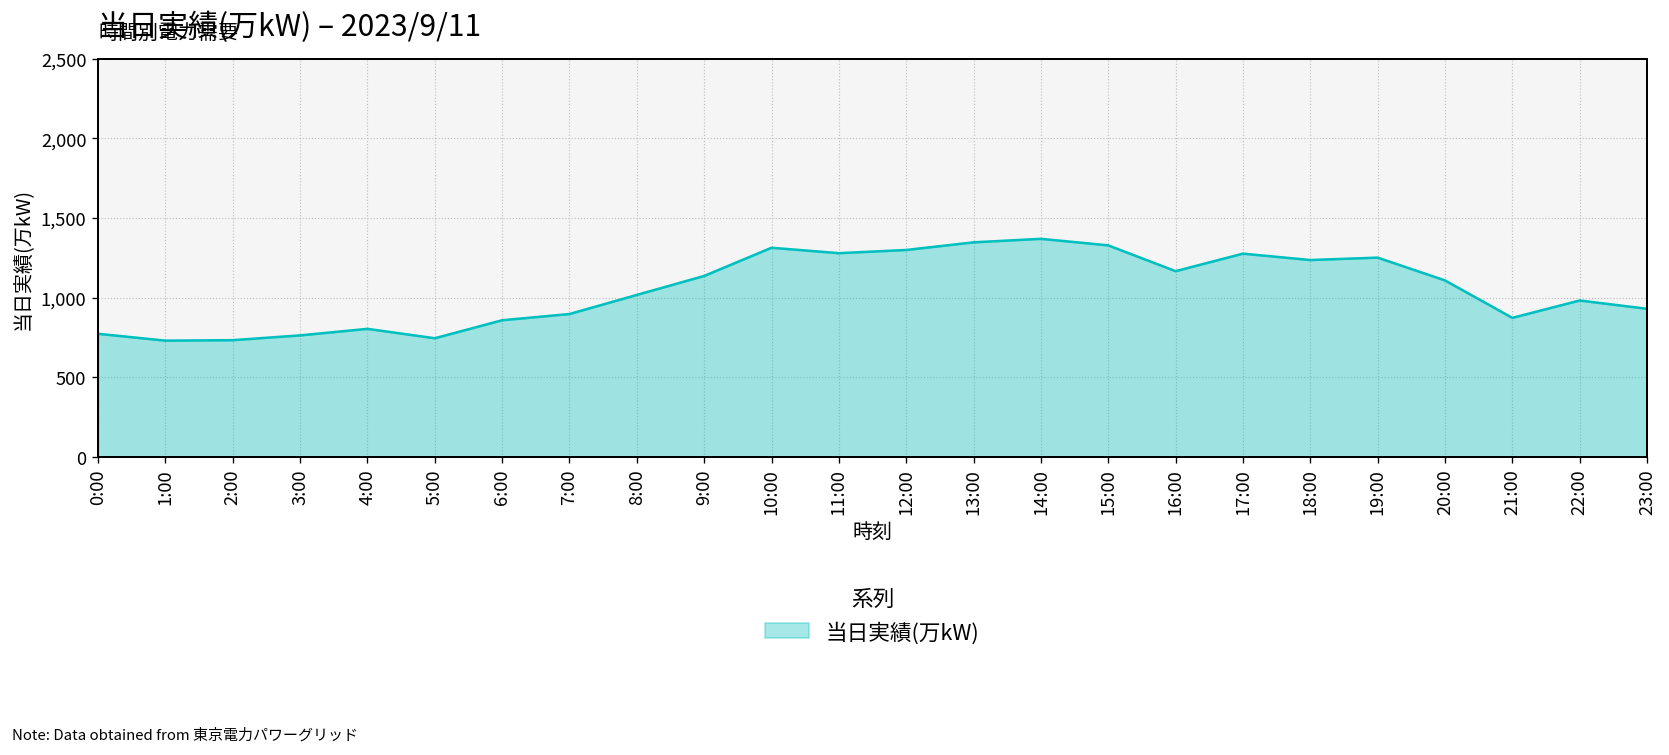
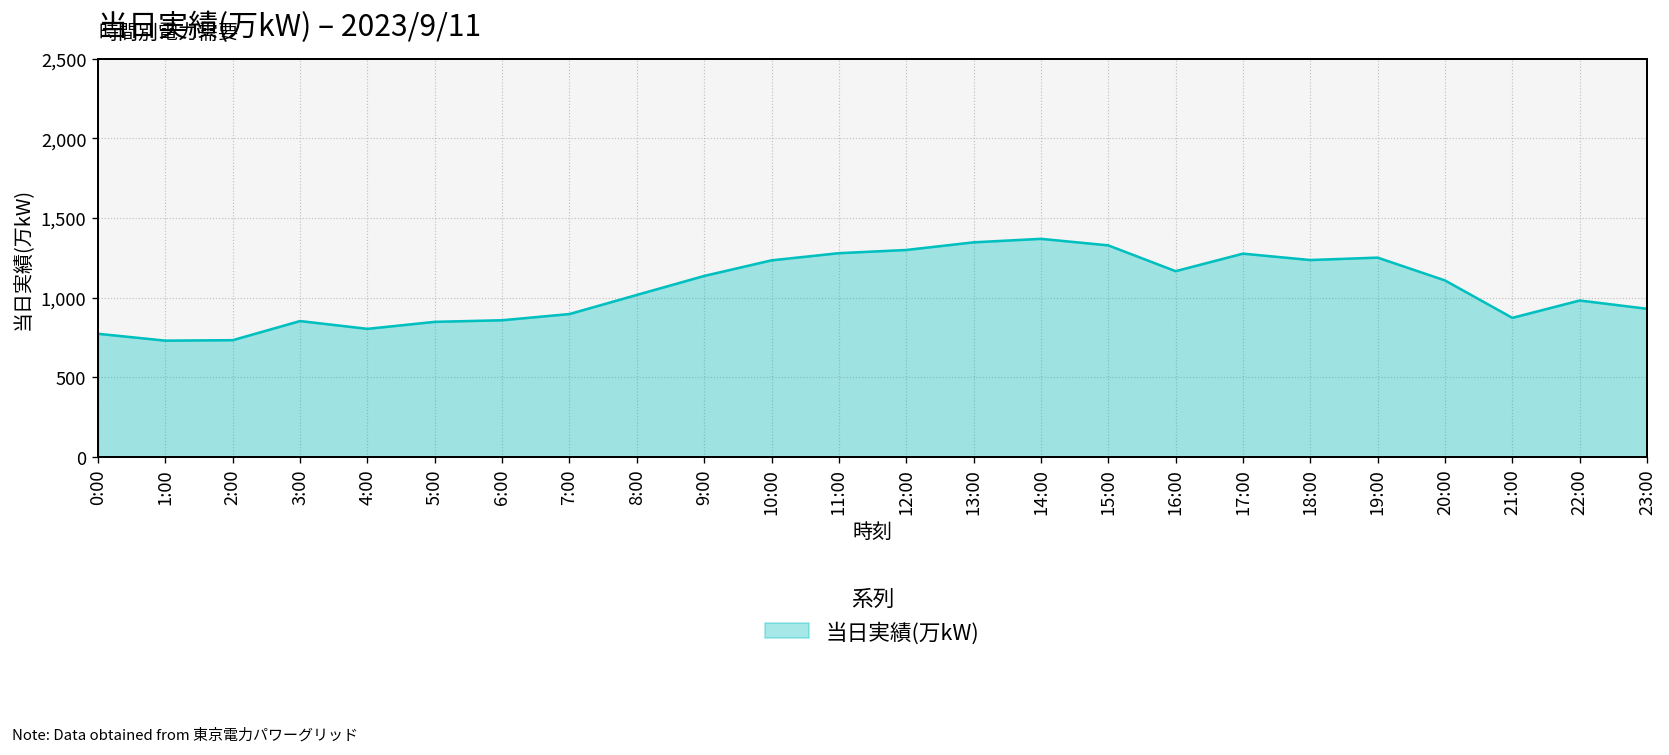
  {
    "0:00": "770",
    "1:00": "730",
    "2:00": "730",
-   "3:00": "760",
+   "3:00": "850",
    "4:00": "800",
-   "5:00": "750",
+   "5:00": "850",
    "6:00": "860",
    "7:00": "900",
    "8:00": "1,020",
    "9:00": "1,140",
-   "10:00": "1,310",
+   "10:00": "1,230",
    "11:00": "1,280",
    "12:00": "1,300",
    "13:00": "1,350",
    "14:00": "1,370",
    "15:00": "1,330",
    "16:00": "1,170",
    "17:00": "1,280",
    "18:00": "1,240",
    "19:00": "1,250",
    "20:00": "1,110",
    "21:00": "870",
    "22:00": "980",
    "23:00": "930"
  }
